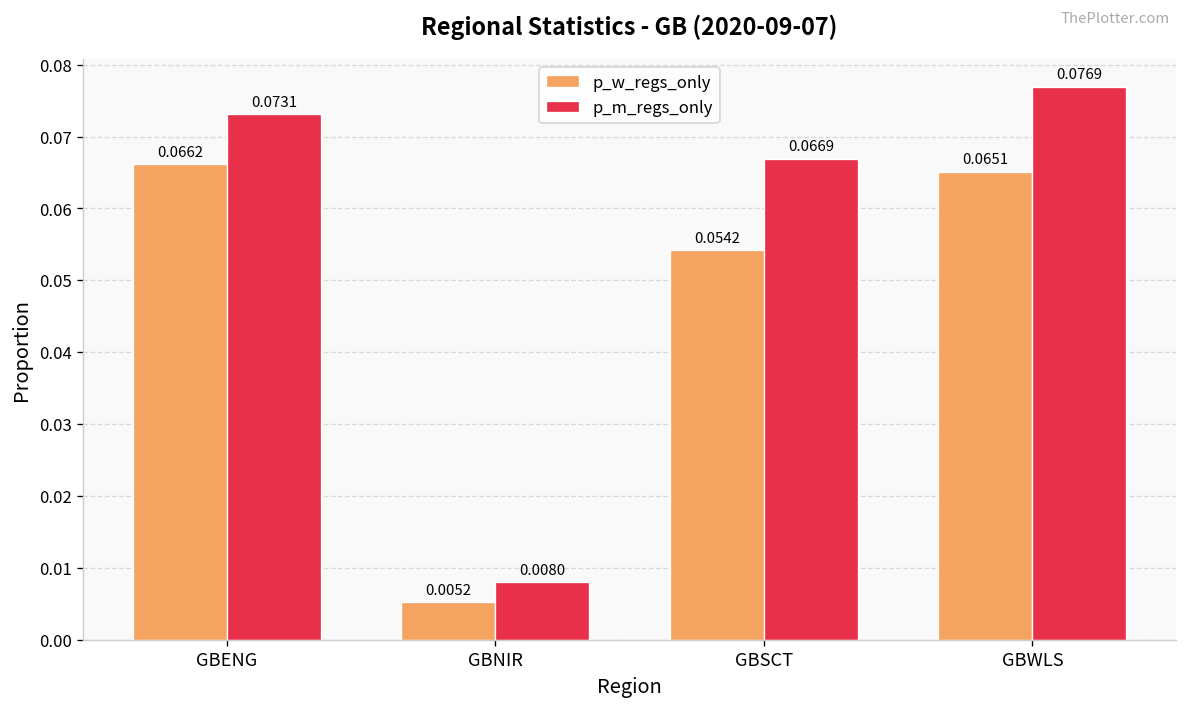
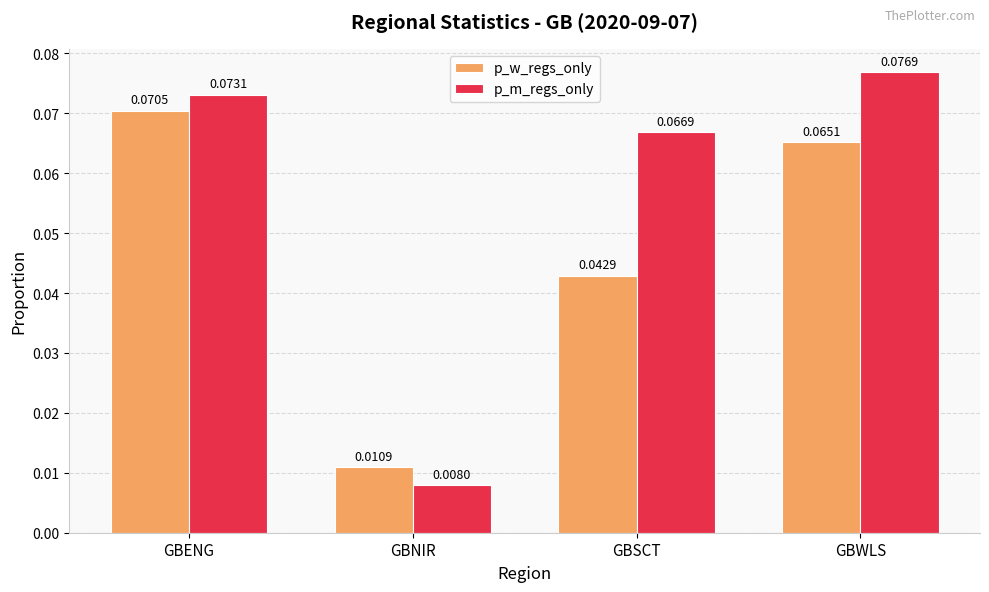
  {
    "p_w_regs_only": {
-     "GBENG": 0.0662,
-     "GBNIR": 0.0052,
-     "GBSCT": 0.0542,
+     "GBENG": 0.0705,
+     "GBNIR": 0.0109,
+     "GBSCT": 0.0429,
      "GBWLS": 0.0651
    },
    "p_m_regs_only": {
      "GBENG": 0.0731,
      "GBNIR": 0.0080,
      "GBSCT": 0.0669,
      "GBWLS": 0.0769
    }
  }
